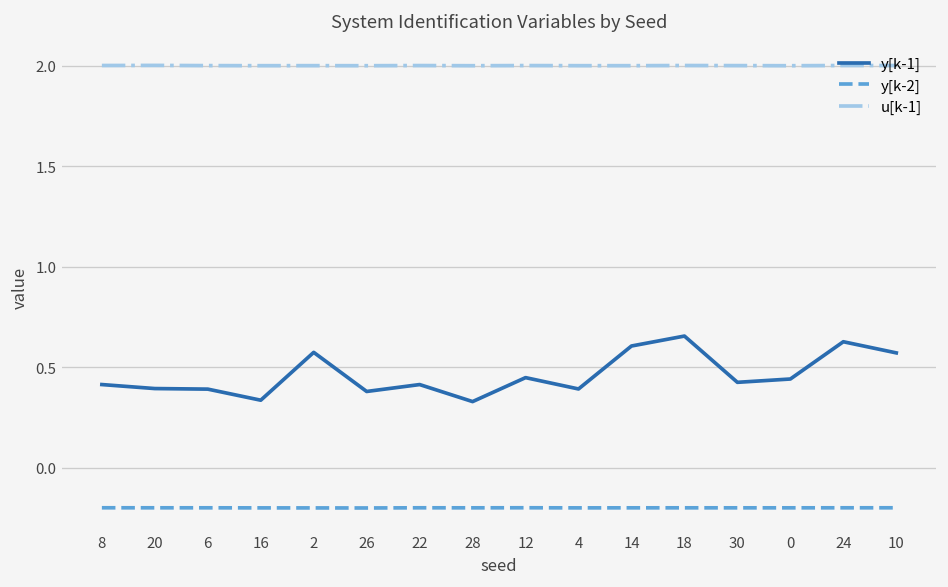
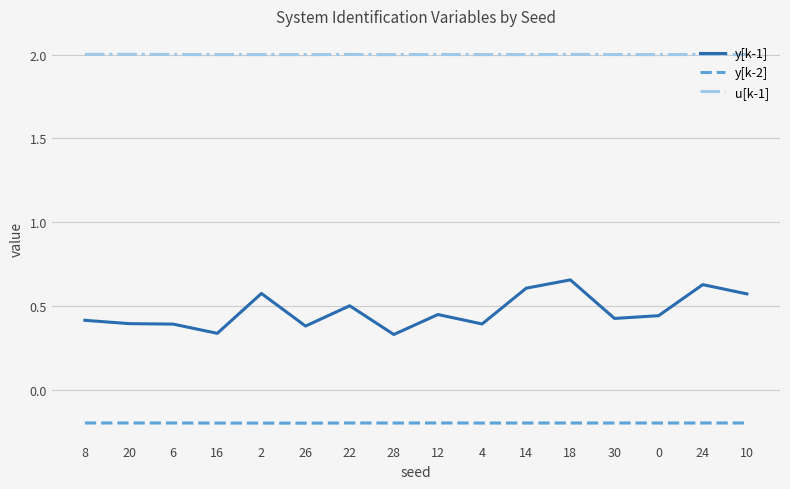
  {
    "y[k-1]": {
      "8": 0.41,
      "20": 0.39,
      "6": 0.39,
      "16": 0.34,
      "2": 0.57,
      "26": 0.38,
-     "22": 0.41,
+     "22": 0.50,
      "28": 0.33,
      "12": 0.45,
      "4": 0.39,
      "14": 0.61,
      "18": 0.65,
      "30": 0.42,
      "0": 0.44,
      "24": 0.63,
      "10": 0.57
    },
    "y[k-2]": {
      "8": -0.20,
      "20": -0.20,
      "6": -0.20,
      "16": -0.20,
      "2": -0.20,
      "26": -0.20,
      "22": -0.20,
      "28": -0.20,
      "12": -0.20,
      "4": -0.20,
      "14": -0.20,
      "18": -0.20,
      "30": -0.20,
      "0": -0.20,
      "24": -0.20,
      "10": -0.20
    },
    "u[k-1]": {
      "8": 2.00,
      "20": 2.00,
      "6": 2.00,
      "16": 2.00,
      "2": 2.00,
      "26": 2.00,
      "22": 2.00,
      "28": 2.00,
      "12": 2.00,
      "4": 2.00,
      "14": 2.00,
      "18": 2.00,
      "30": 2.00,
      "0": 2.00,
      "24": 2.00,
      "10": 2.00
    }
  }
